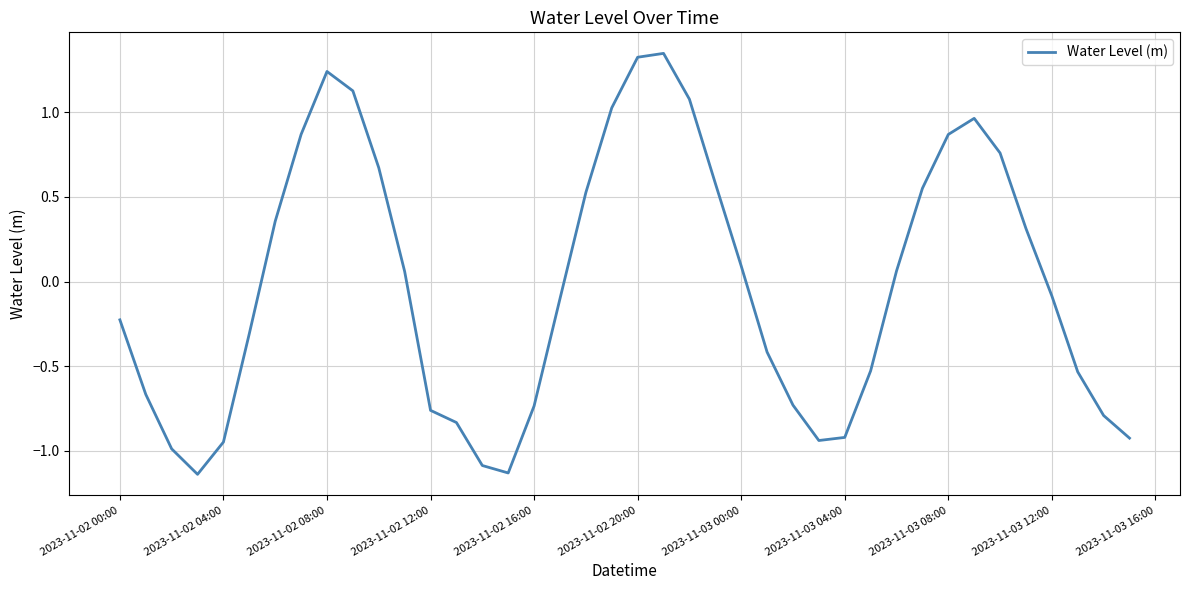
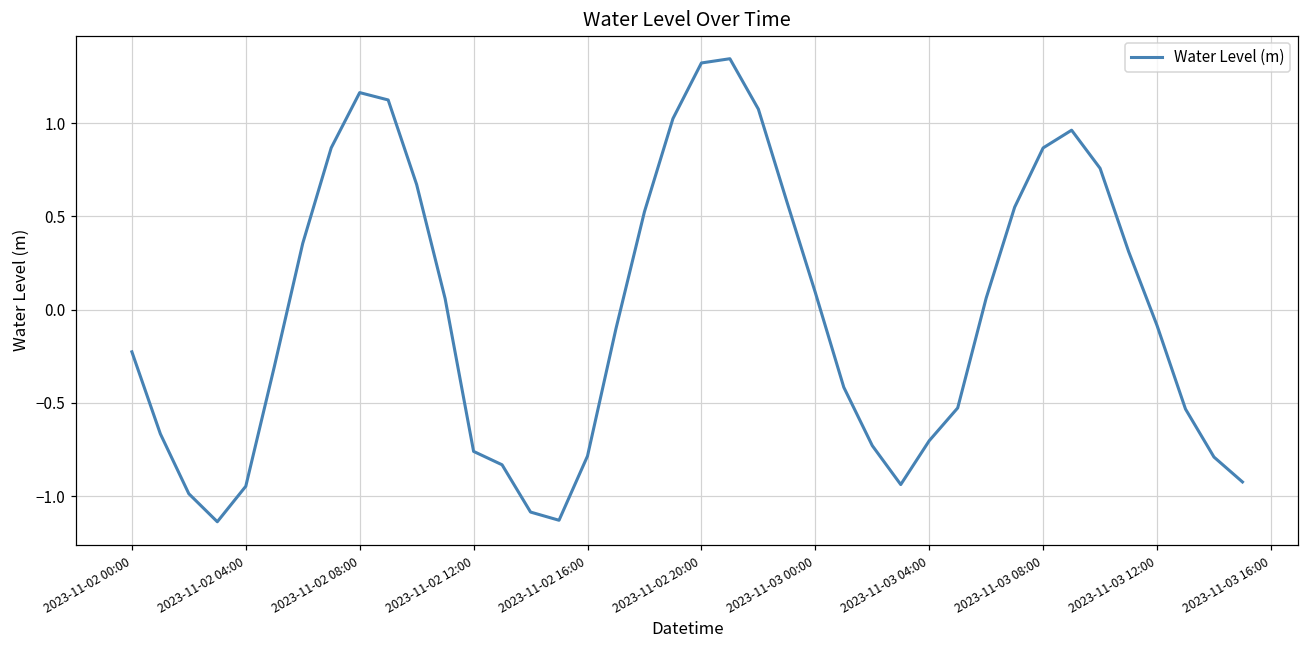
  {
    "2023-11-02 00:00": -0.23,
    "2023-11-02 04:00": -0.95,
-   "2023-11-02 08:00": 1.24,
+   "2023-11-02 08:00": 1.16,
    "2023-11-02 12:00": -0.76,
-   "2023-11-02 16:00": -0.73,
+   "2023-11-02 16:00": -0.79,
    "2023-11-02 20:00": 1.32,
    "2023-11-03 00:00": 0.09,
-   "2023-11-03 04:00": -0.92,
+   "2023-11-03 04:00": -0.70,
    "2023-11-03 08:00": 0.87,
    "2023-11-03 12:00": -0.08
  }
